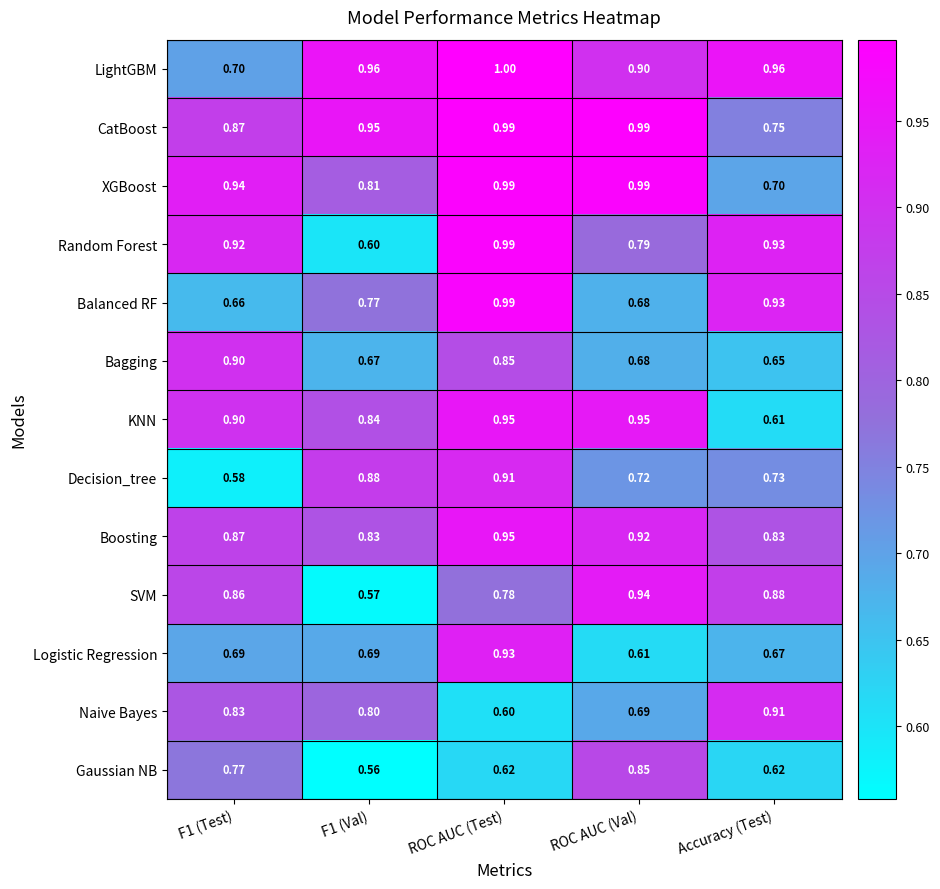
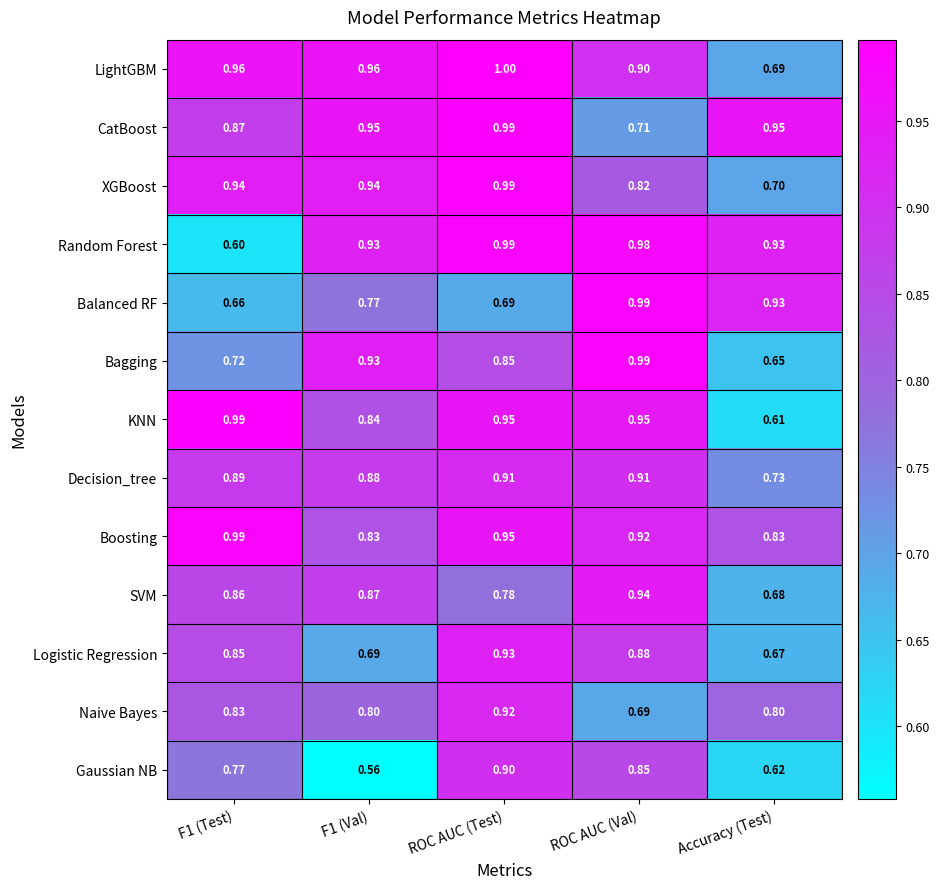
  {
    "LightGBM": {
-     "F1 (Test)": 0.70,
+     "F1 (Test)": 0.96,
      "F1 (Val)": 0.96,
      "ROC AUC (Test)": 1.00,
      "ROC AUC (Val)": 0.90,
-     "Accuracy (Test)": 0.96
+     "Accuracy (Test)": 0.69
    },
    "CatBoost": {
      "F1 (Test)": 0.87,
      "F1 (Val)": 0.95,
      "ROC AUC (Test)": 0.99,
-     "ROC AUC (Val)": 0.99,
-     "Accuracy (Test)": 0.75
+     "ROC AUC (Val)": 0.71,
+     "Accuracy (Test)": 0.95
    },
    "XGBoost": {
      "F1 (Test)": 0.94,
-     "F1 (Val)": 0.81,
+     "F1 (Val)": 0.94,
      "ROC AUC (Test)": 0.99,
-     "ROC AUC (Val)": 0.99,
+     "ROC AUC (Val)": 0.82,
      "Accuracy (Test)": 0.70
    },
    "Random Forest": {
-     "F1 (Test)": 0.92,
-     "F1 (Val)": 0.60,
+     "F1 (Test)": 0.60,
+     "F1 (Val)": 0.93,
      "ROC AUC (Test)": 0.99,
-     "ROC AUC (Val)": 0.79,
+     "ROC AUC (Val)": 0.98,
      "Accuracy (Test)": 0.93
    },
    "Balanced RF": {
      "F1 (Test)": 0.66,
      "F1 (Val)": 0.77,
-     "ROC AUC (Test)": 0.99,
-     "ROC AUC (Val)": 0.68,
+     "ROC AUC (Test)": 0.69,
+     "ROC AUC (Val)": 0.99,
      "Accuracy (Test)": 0.93
    },
    "Bagging": {
-     "F1 (Test)": 0.90,
-     "F1 (Val)": 0.67,
+     "F1 (Test)": 0.72,
+     "F1 (Val)": 0.93,
      "ROC AUC (Test)": 0.85,
-     "ROC AUC (Val)": 0.68,
+     "ROC AUC (Val)": 0.99,
      "Accuracy (Test)": 0.65
    },
    "KNN": {
-     "F1 (Test)": 0.90,
+     "F1 (Test)": 0.99,
      "F1 (Val)": 0.84,
      "ROC AUC (Test)": 0.95,
      "ROC AUC (Val)": 0.95,
      "Accuracy (Test)": 0.61
    },
    "Decision_tree": {
-     "F1 (Test)": 0.58,
+     "F1 (Test)": 0.89,
      "F1 (Val)": 0.88,
      "ROC AUC (Test)": 0.91,
-     "ROC AUC (Val)": 0.72,
+     "ROC AUC (Val)": 0.91,
      "Accuracy (Test)": 0.73
    },
    "Boosting": {
-     "F1 (Test)": 0.87,
+     "F1 (Test)": 0.99,
      "F1 (Val)": 0.83,
      "ROC AUC (Test)": 0.95,
      "ROC AUC (Val)": 0.92,
      "Accuracy (Test)": 0.83
    },
    "SVM": {
      "F1 (Test)": 0.86,
-     "F1 (Val)": 0.57,
+     "F1 (Val)": 0.87,
      "ROC AUC (Test)": 0.78,
      "ROC AUC (Val)": 0.94,
-     "Accuracy (Test)": 0.88
+     "Accuracy (Test)": 0.68
    },
    "Logistic Regression": {
-     "F1 (Test)": 0.69,
+     "F1 (Test)": 0.85,
      "F1 (Val)": 0.69,
      "ROC AUC (Test)": 0.93,
-     "ROC AUC (Val)": 0.61,
+     "ROC AUC (Val)": 0.88,
      "Accuracy (Test)": 0.67
    },
    "Naive Bayes": {
      "F1 (Test)": 0.83,
      "F1 (Val)": 0.80,
-     "ROC AUC (Test)": 0.60,
+     "ROC AUC (Test)": 0.92,
      "ROC AUC (Val)": 0.69,
-     "Accuracy (Test)": 0.91
+     "Accuracy (Test)": 0.80
    },
    "Gaussian NB": {
      "F1 (Test)": 0.77,
      "F1 (Val)": 0.56,
-     "ROC AUC (Test)": 0.62,
+     "ROC AUC (Test)": 0.90,
      "ROC AUC (Val)": 0.85,
      "Accuracy (Test)": 0.62
    }
  }
